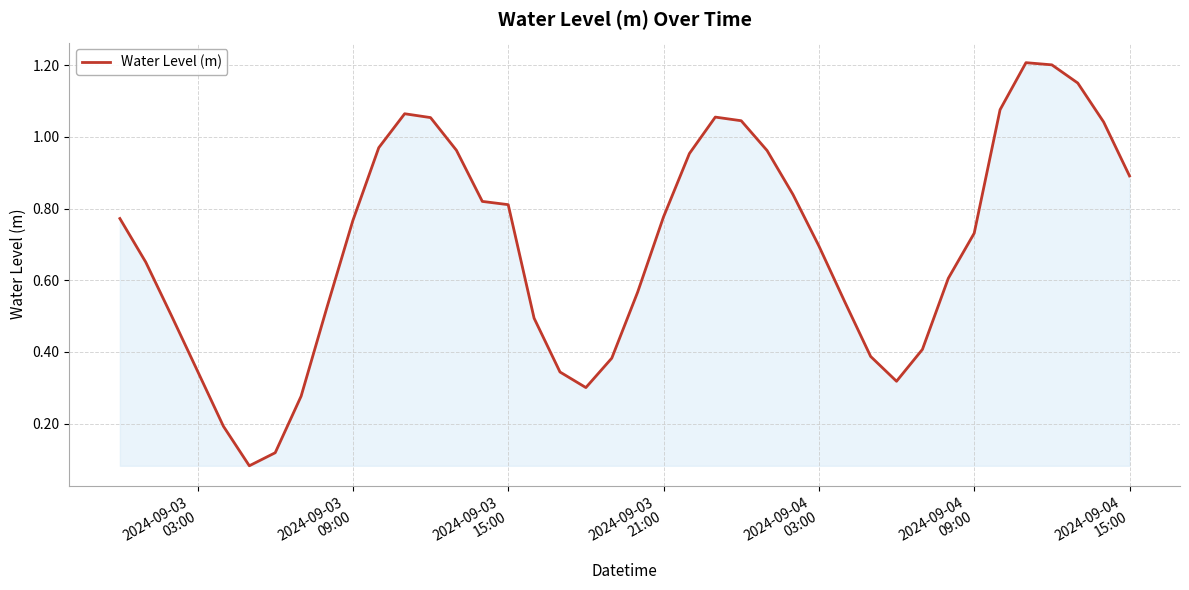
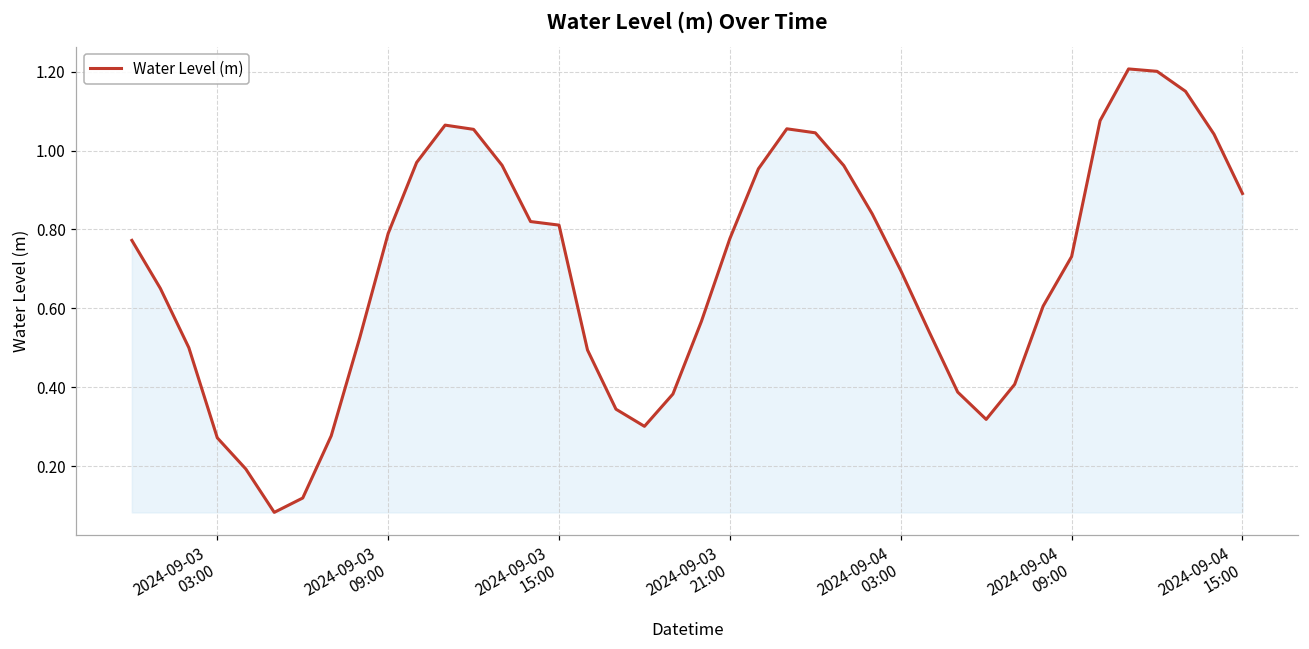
  {
-   "2024-09-03 03:00": 0.35,
-   "2024-09-03 09:00": 0.77,
+   "2024-09-03 03:00": 0.27,
+   "2024-09-03 09:00": 0.79,
    "2024-09-03 15:00": 0.81,
    "2024-09-03 21:00": 0.78,
    "2024-09-04 03:00": 0.70,
    "2024-09-04 09:00": 0.73,
    "2024-09-04 15:00": 0.89
  }
